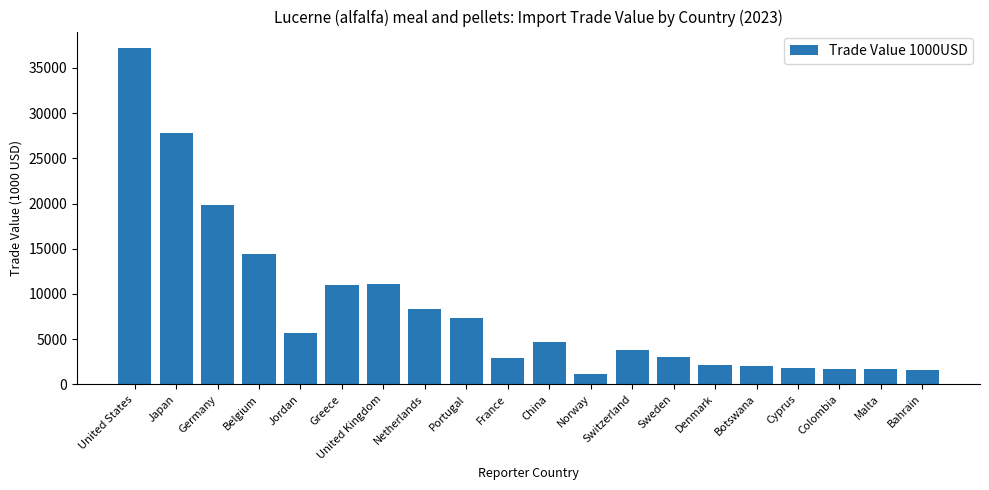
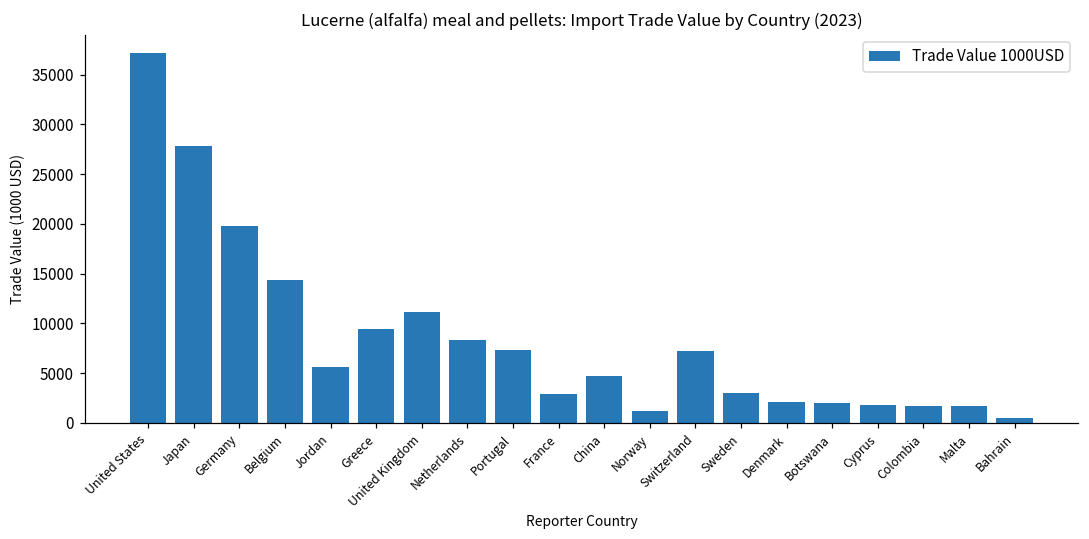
  {
    "United States": 37000,
    "Japan": 28000,
    "Germany": 20000,
    "Belgium": 14000,
    "Jordan": 6000,
-   "Greece": 11000,
+   "Greece": 9000,
    "United Kingdom": 11000,
    "Netherlands": 8000,
    "Portugal": 7000,
    "France": 3000,
    "China": 5000,
    "Norway": 1000,
-   "Switzerland": 4000,
+   "Switzerland": 7000,
    "Sweden": 3000,
    "Denmark": 2000,
    "Botswana": 2000,
    "Cyprus": 2000,
    "Colombia": 2000,
    "Malta": 2000,
-   "Bahrain": 2000
+   "Bahrain": 0
  }
